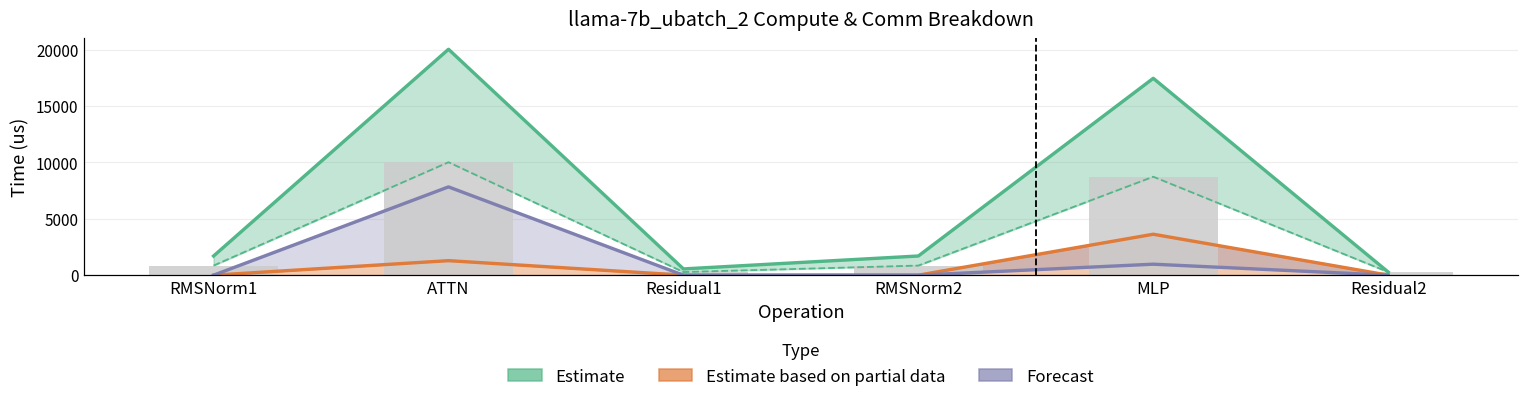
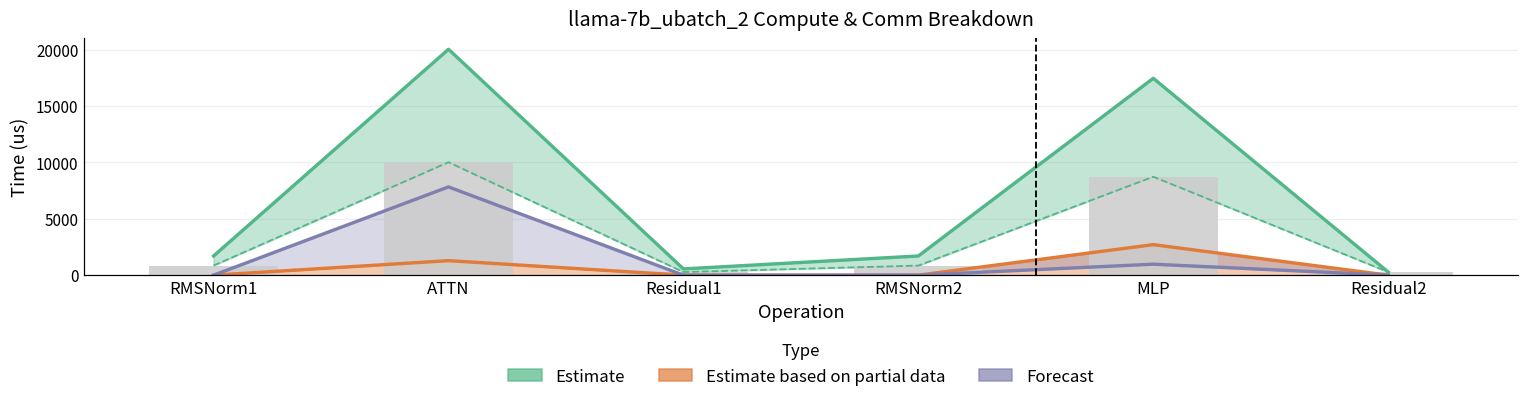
  {
    "Estimate based on partial data": {
      "ATTN": 1300,
-     "MLP": 3600
+     "MLP": 2700
    }
  }
